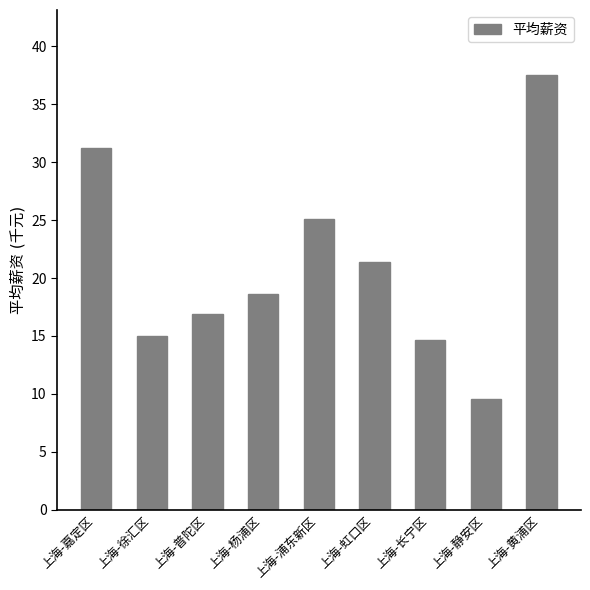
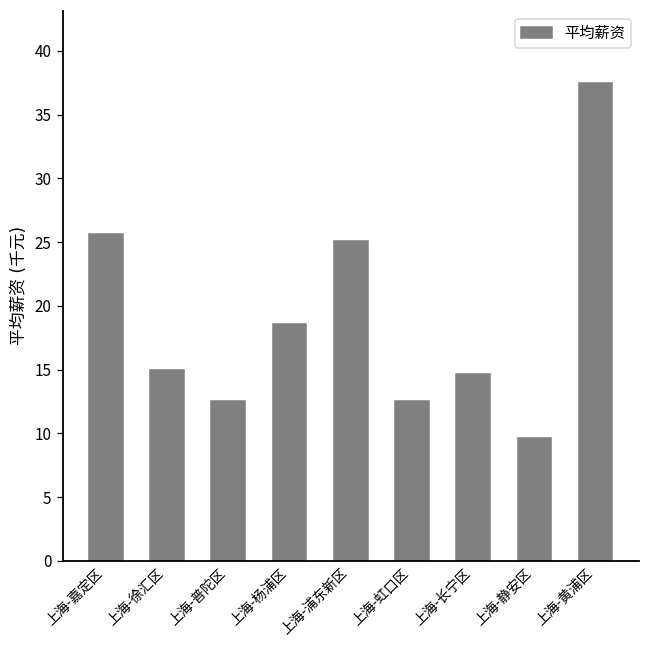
  {
-   "上海-嘉定区": 31.2,
+   "上海-嘉定区": 25.6,
    "上海-徐汇区": 15.0,
-   "上海-普陀区": 16.9,
+   "上海-普陀区": 12.5,
    "上海-杨浦区": 18.6,
    "上海-浦东新区": 25.1,
-   "上海-虹口区": 21.4,
+   "上海-虹口区": 12.5,
    "上海-长宁区": 14.7,
    "上海-静安区": 9.6,
    "上海-黄浦区": 37.5
  }
